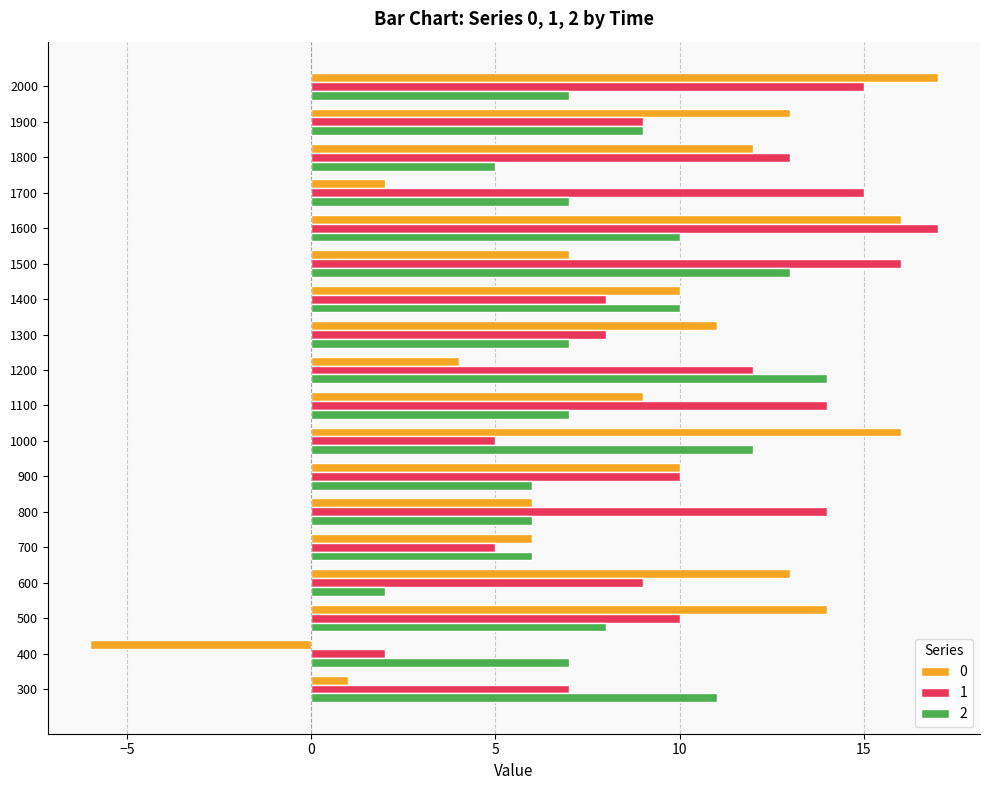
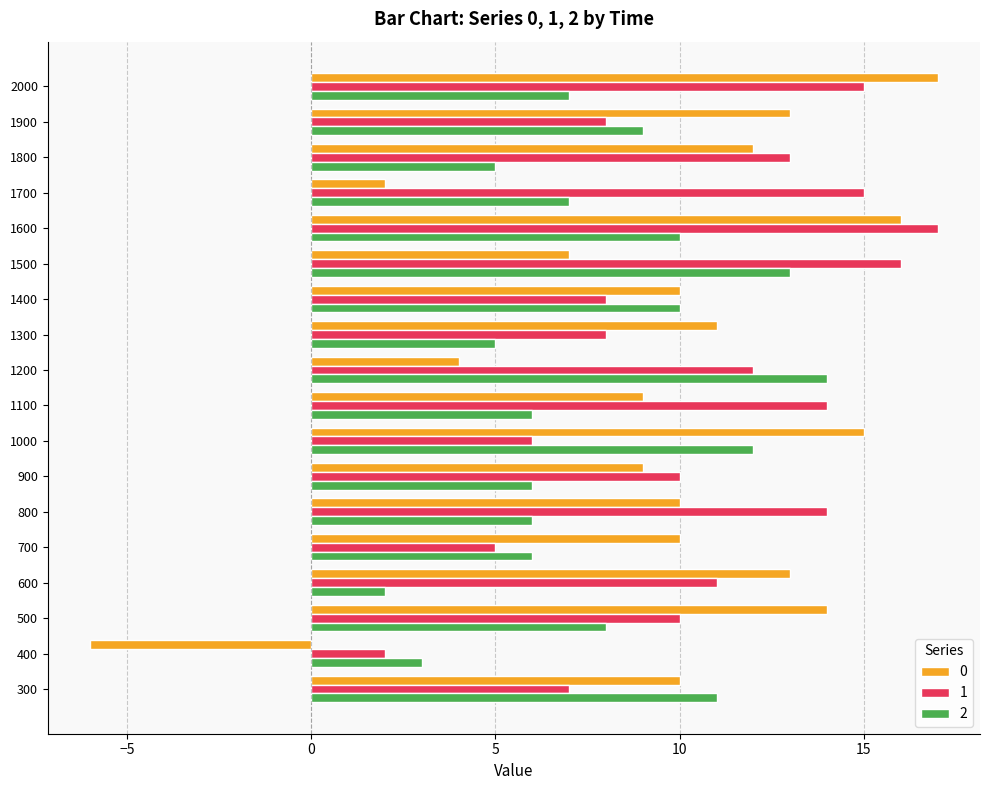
  {
    "0": {
      "2000": 17,
      "1900": 13,
      "1800": 12,
      "1700": 2,
      "1600": 16,
      "1500": 7,
      "1400": 10,
      "1300": 11,
      "1200": 4,
      "1100": 9,
-     "1000": 16,
-     "900": 10,
-     "800": 6,
-     "700": 6,
+     "1000": 15,
+     "900": 9,
+     "800": 10,
+     "700": 10,
      "600": 13,
      "500": 14,
      "400": -6,
-     "300": 1
+     "300": 10
    },
    "1": {
      "2000": 15,
-     "1900": 9,
+     "1900": 8,
      "1800": 13,
      "1700": 15,
      "1600": 17,
      "1500": 16,
      "1400": 8,
      "1300": 8,
      "1200": 12,
      "1100": 14,
-     "1000": 5,
+     "1000": 6,
      "900": 10,
      "800": 14,
      "700": 5,
-     "600": 9,
+     "600": 11,
      "500": 10,
      "400": 2,
      "300": 7
    },
    "2": {
      "2000": 7,
      "1900": 9,
      "1800": 5,
      "1700": 7,
      "1600": 10,
      "1500": 13,
      "1400": 10,
-     "1300": 7,
+     "1300": 5,
      "1200": 14,
-     "1100": 7,
+     "1100": 6,
      "1000": 12,
      "900": 6,
      "800": 6,
      "700": 6,
      "600": 2,
      "500": 8,
-     "400": 7,
+     "400": 3,
      "300": 11
    }
  }
